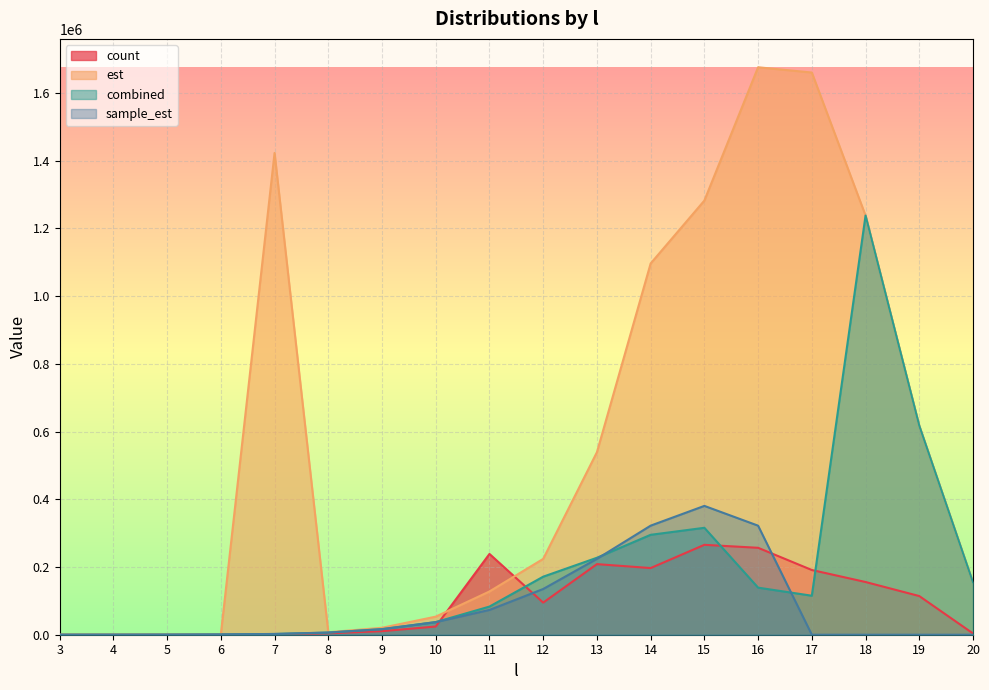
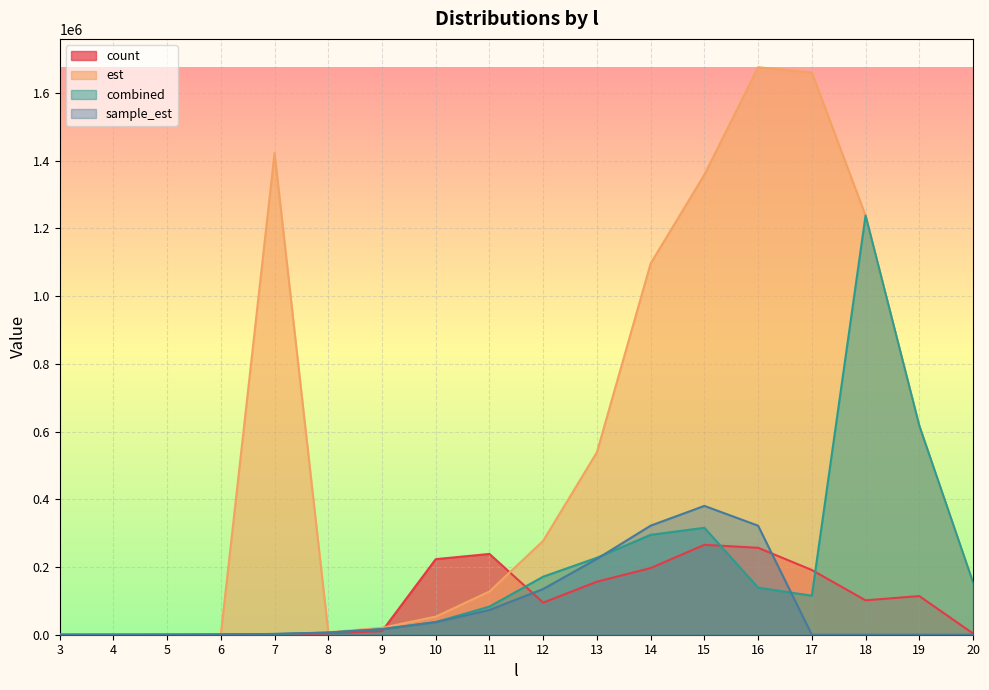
  {
    "count": {
-     "10": 20000,
+     "10": 220000,
      "11": 240000,
      "12": 90000,
-     "13": 210000,
+     "13": 160000,
      "14": 200000,
      "15": 270000,
      "16": 260000,
      "17": 190000,
-     "18": 160000,
+     "18": 100000,
      "19": 110000
    },
    "est": {
      "7": 1420000,
      "10": 50000,
      "11": 130000,
-     "12": 220000,
+     "12": 280000,
      "13": 540000,
      "14": 1100000,
-     "15": 1280000,
+     "15": 1360000,
      "16": 1680000,
      "17": 1660000
    }
  }
